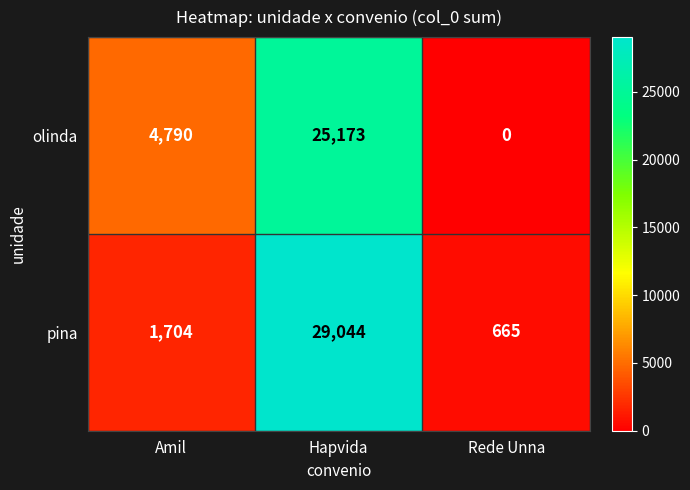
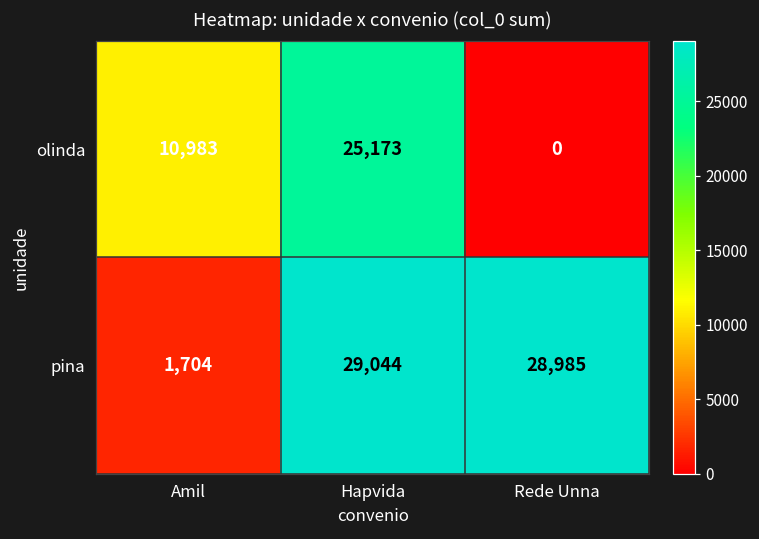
  {
    "olinda": {
-     "Amil": "4,790",
+     "Amil": "10,983",
      "Hapvida": "25,173",
      "Rede Unna": "0"
    },
    "pina": {
      "Amil": "1,704",
      "Hapvida": "29,044",
-     "Rede Unna": "665"
+     "Rede Unna": "28,985"
    }
  }
